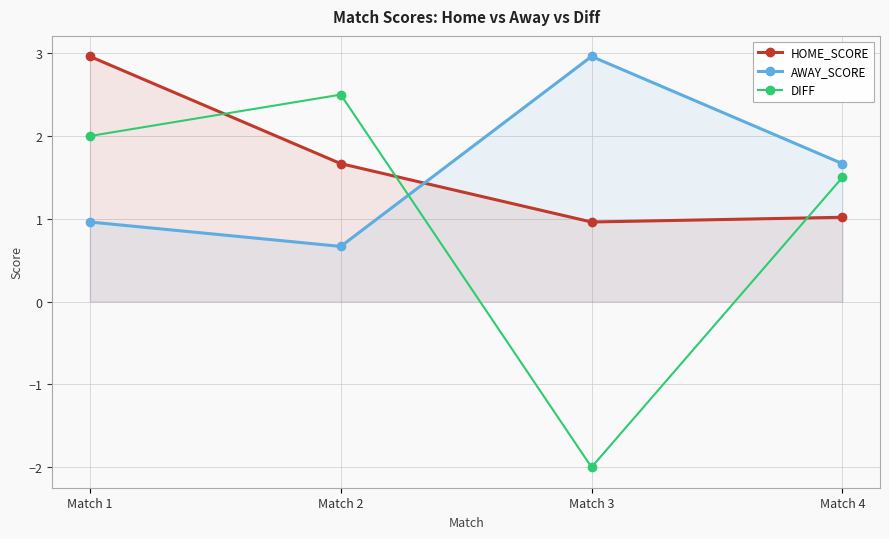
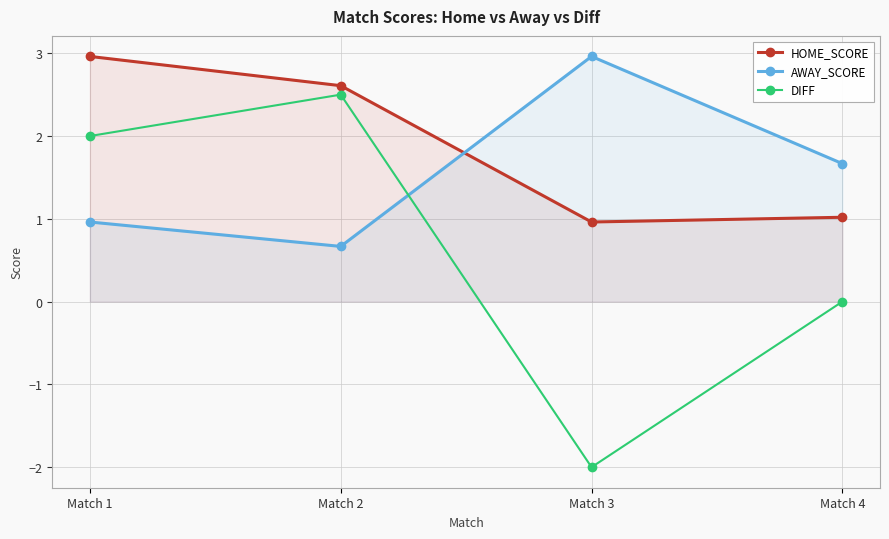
  {
    "HOME_SCORE": {
      "Match 1": 3.0,
-     "Match 2": 1.7,
+     "Match 2": 2.6,
      "Match 3": 1.0,
      "Match 4": 1.0
    },
    "AWAY_SCORE": {
      "Match 1": 1.0,
      "Match 2": 0.7,
      "Match 3": 3.0,
      "Match 4": 1.7
    },
    "DIFF": {
      "Match 1": 2.0,
      "Match 2": 2.5,
      "Match 3": -2.0,
-     "Match 4": 1.5
+     "Match 4": 0.0
    }
  }
